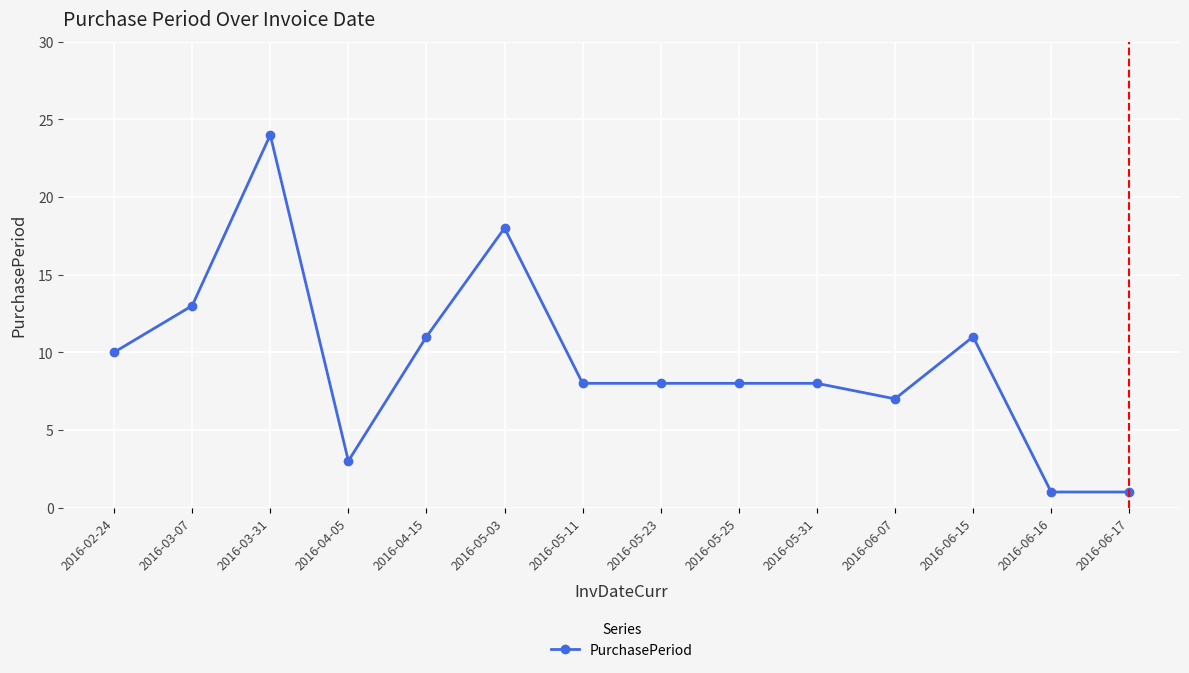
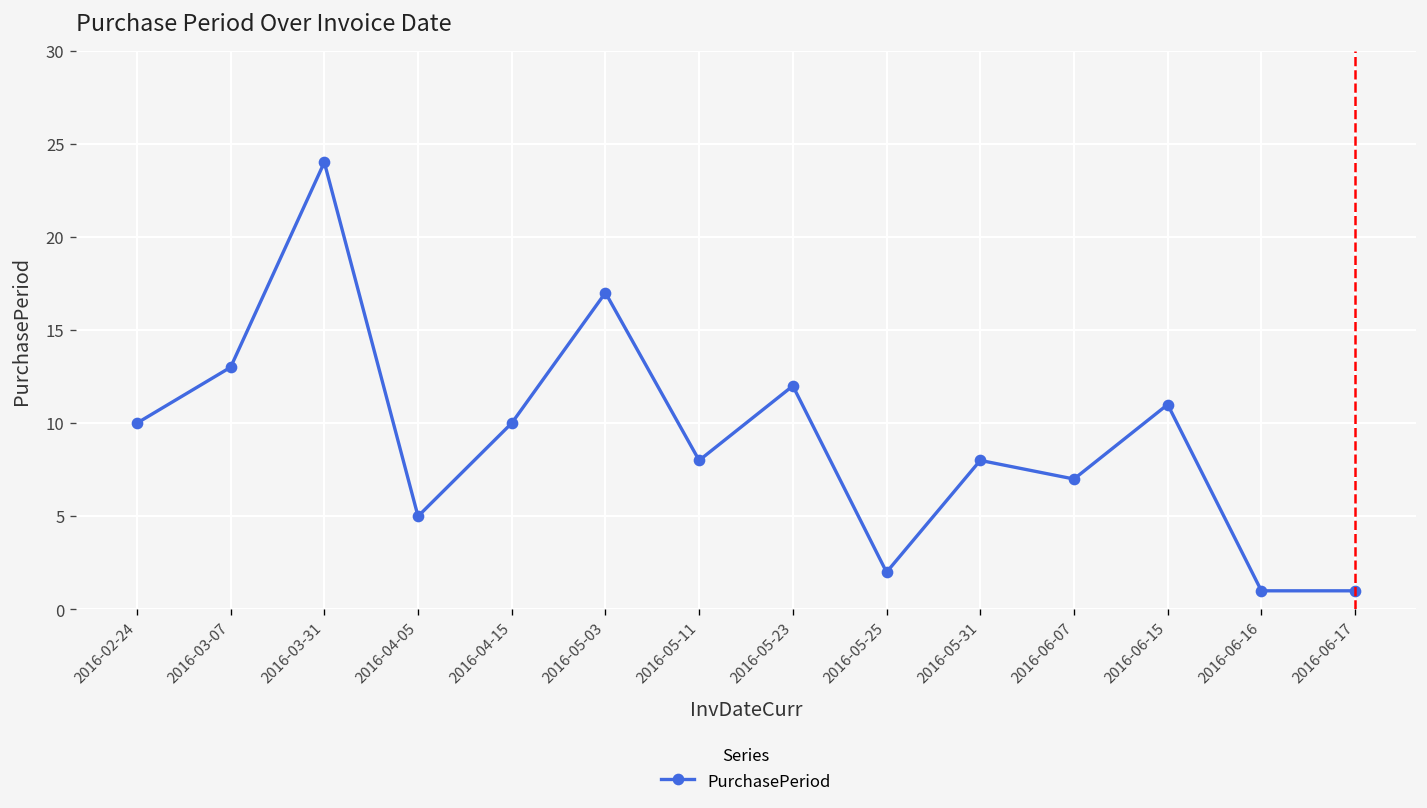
  {
    "2016-02-24": 10,
    "2016-03-07": 13,
    "2016-03-31": 24,
-   "2016-04-05": 3,
-   "2016-04-15": 11,
-   "2016-05-03": 18,
+   "2016-04-05": 5,
+   "2016-04-15": 10,
+   "2016-05-03": 17,
    "2016-05-11": 8,
-   "2016-05-23": 8,
-   "2016-05-25": 8,
+   "2016-05-23": 12,
+   "2016-05-25": 2,
    "2016-05-31": 8,
    "2016-06-07": 7,
    "2016-06-15": 11,
    "2016-06-16": 1,
    "2016-06-17": 1
  }
